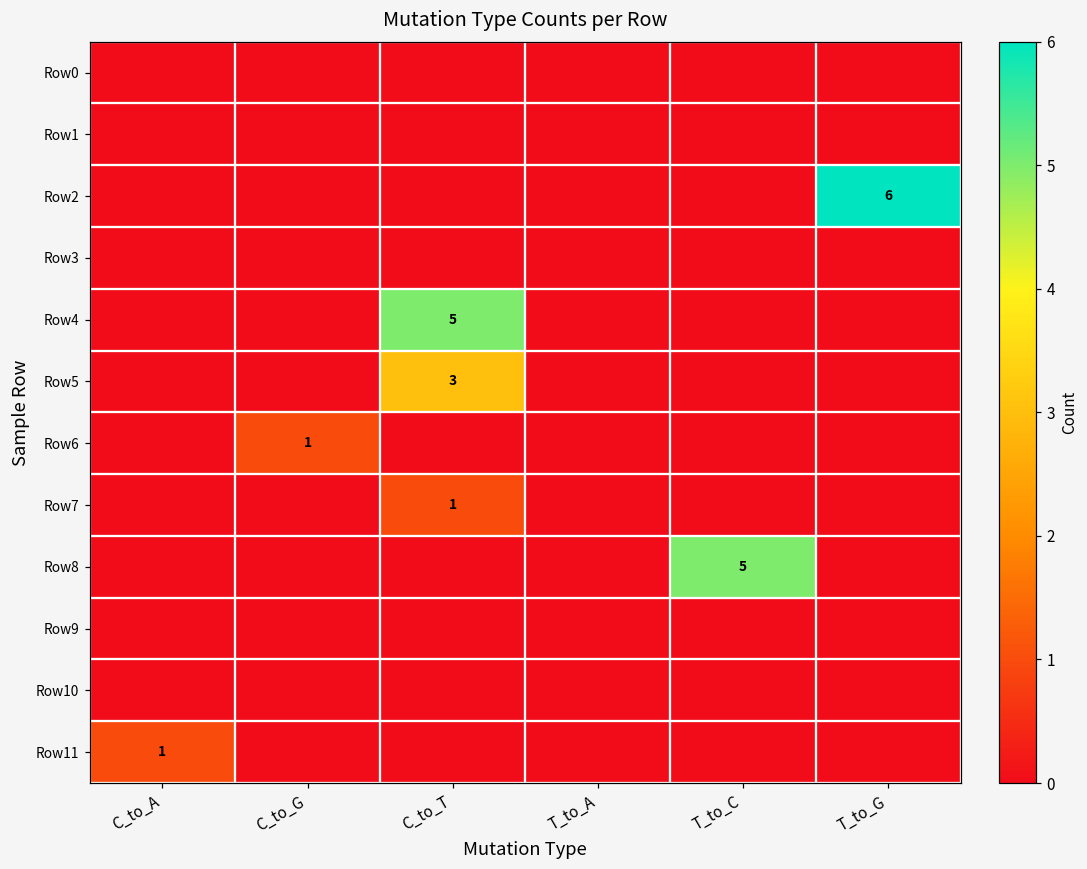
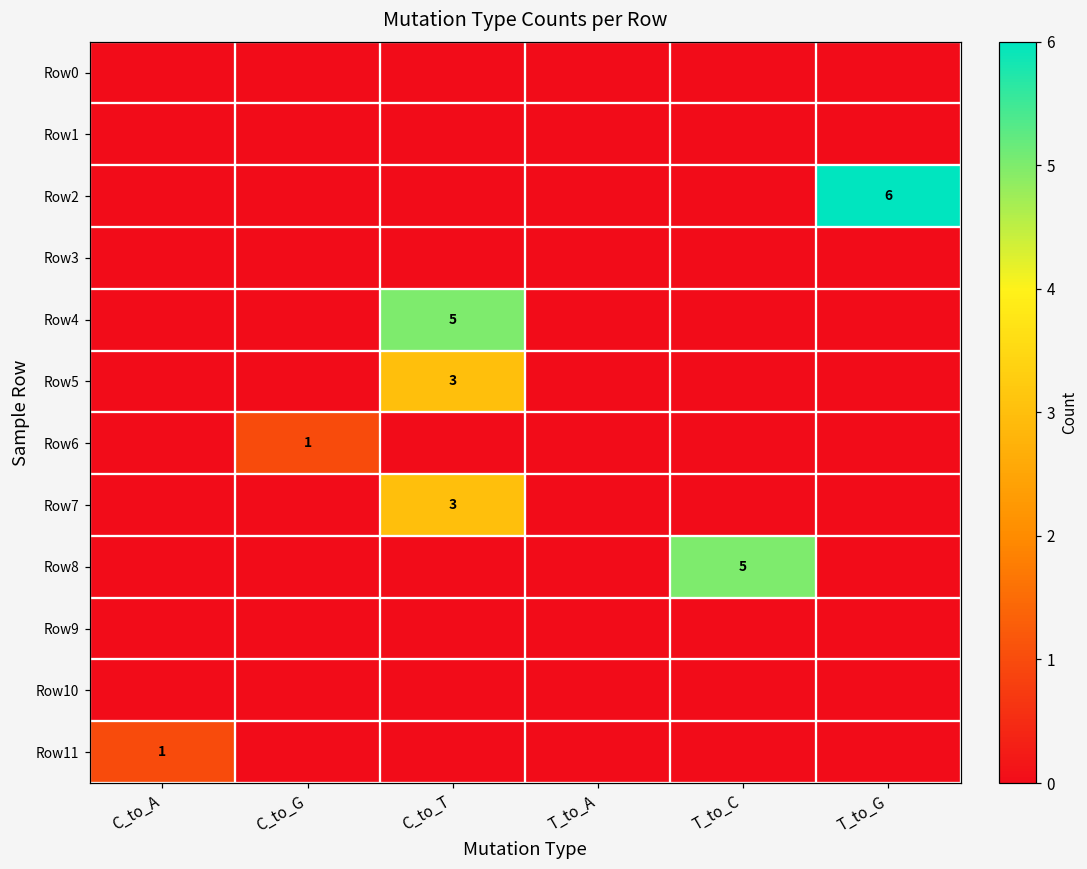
  {
    "Row2": {
      "T_to_G": 6
    },
    "Row4": {
      "C_to_T": 5
    },
    "Row5": {
      "C_to_T": 3
    },
    "Row6": {
      "C_to_G": 1
    },
    "Row7": {
-     "C_to_T": 1
+     "C_to_T": 3
    },
    "Row8": {
      "T_to_C": 5
    },
    "Row11": {
      "C_to_A": 1
    }
  }
